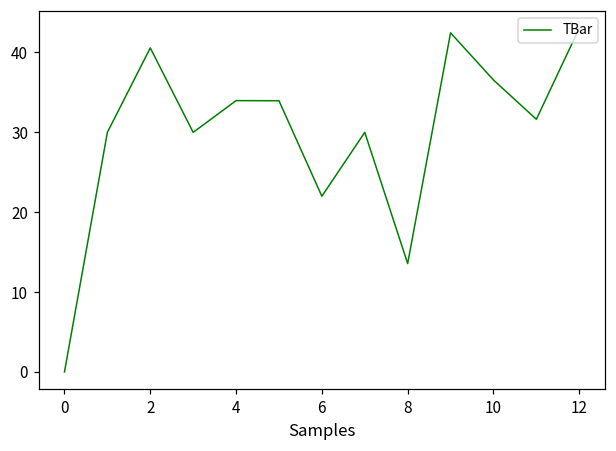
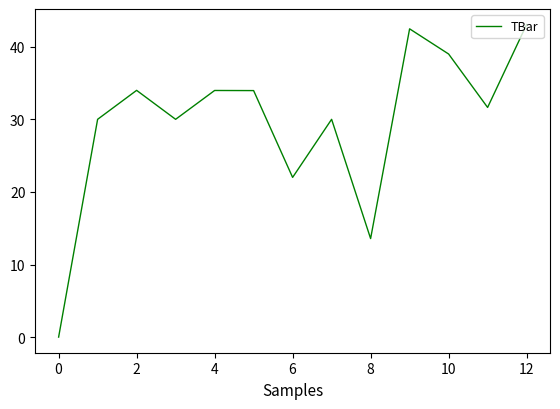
  {
    "0": 0,
-   "2": 41,
+   "2": 34,
    "4": 34,
    "6": 22,
    "8": 14,
-   "10": 37
+   "10": 39
  }
